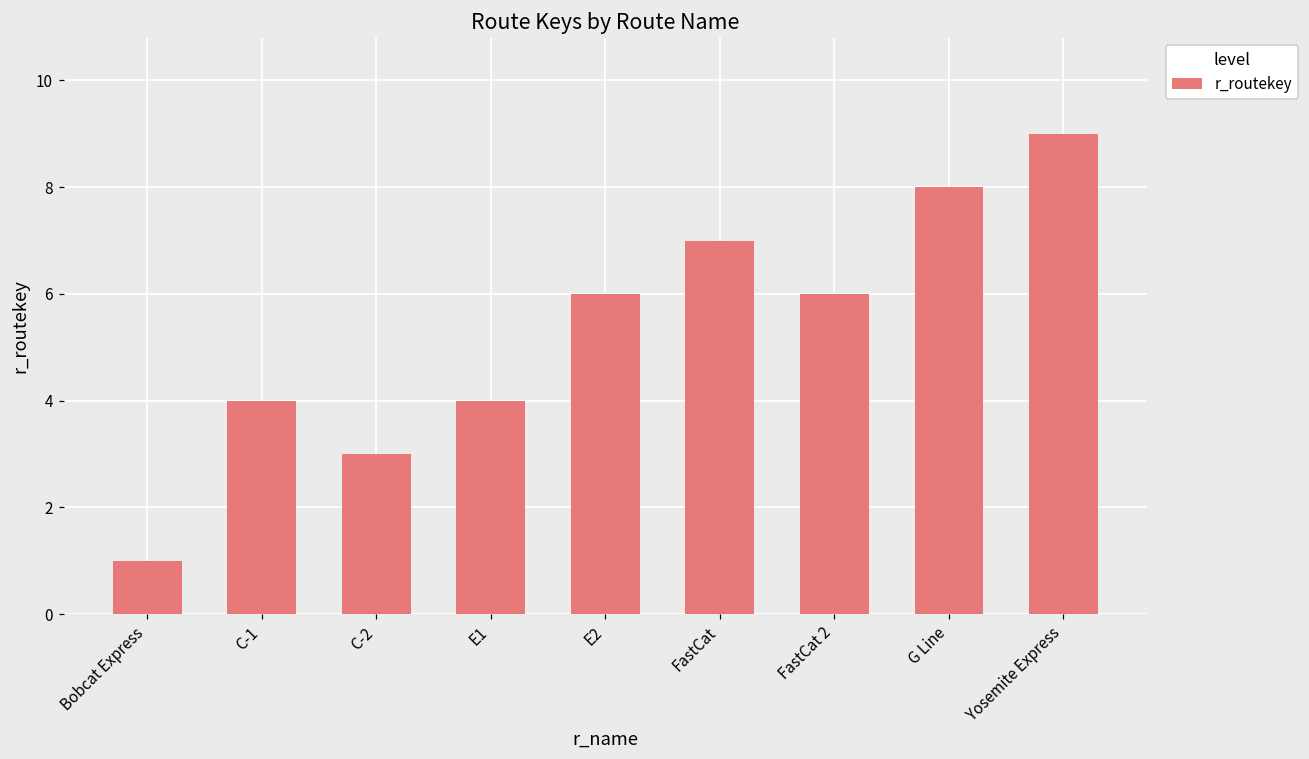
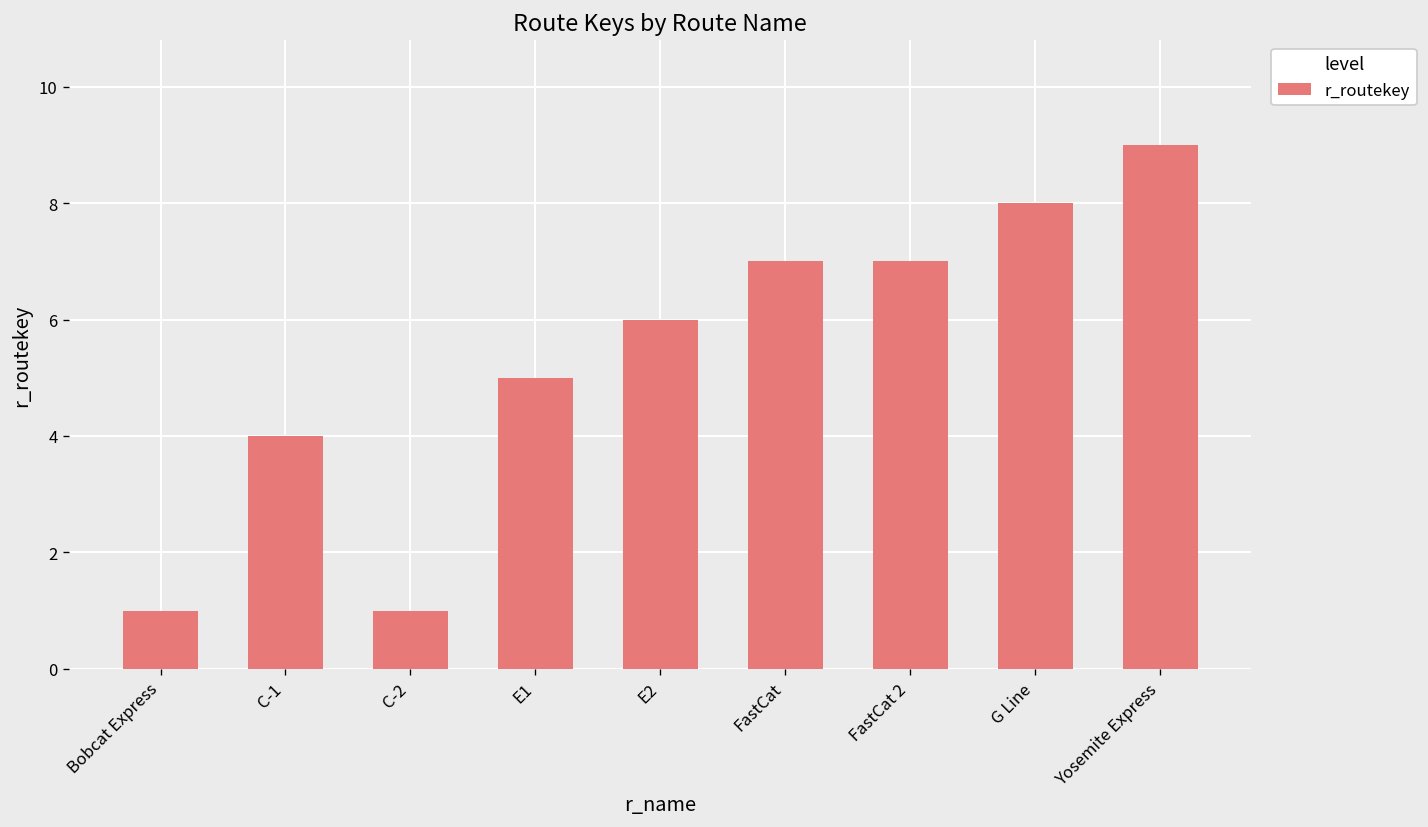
  {
    "Bobcat Express": 1,
    "C-1": 4,
-   "C-2": 3,
-   "E1": 4,
+   "C-2": 1,
+   "E1": 5,
    "E2": 6,
    "FastCat": 7,
-   "FastCat 2": 6,
+   "FastCat 2": 7,
    "G Line": 8,
    "Yosemite Express": 9
  }
